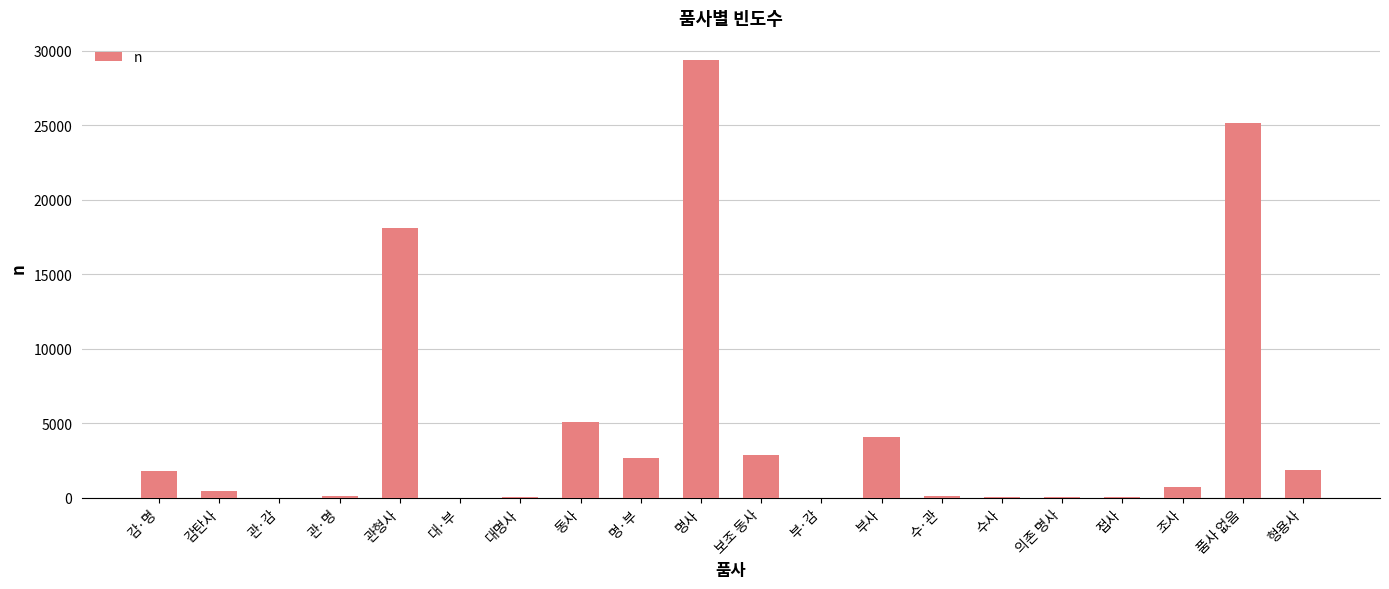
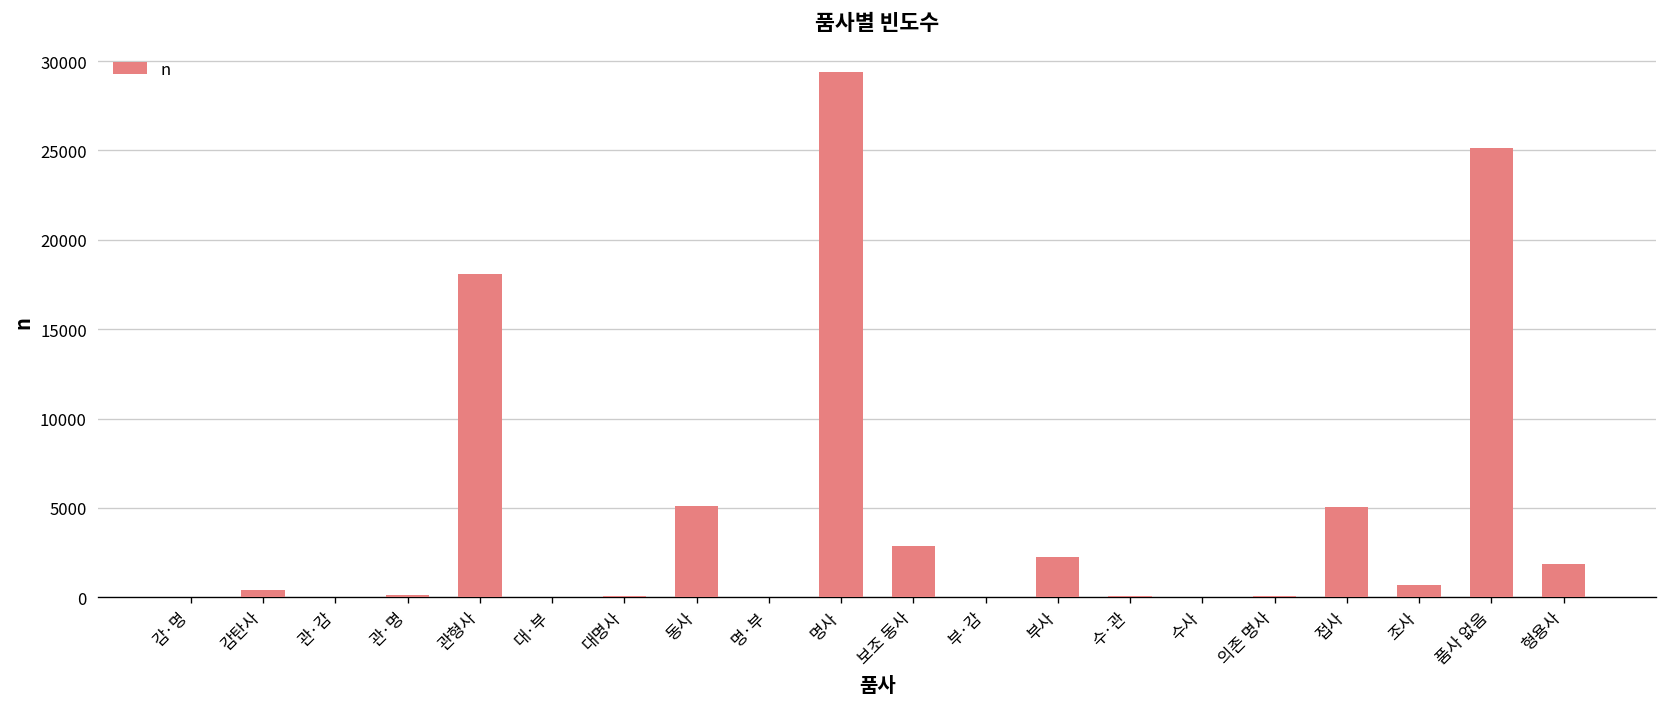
  {
-   "감·명": 1800,
+   "감·명": 0,
    "감탄사": 400,
    "관형사": 18100,
    "동사": 5100,
-   "명·부": 2600,
+   "명·부": 0,
    "명사": 29400,
    "보조 동사": 2900,
-   "부사": 4100,
-   "접사": 0,
+   "부사": 2200,
+   "접사": 5100,
    "조사": 700,
    "품사 없음": 25200,
    "형용사": 1900
  }
